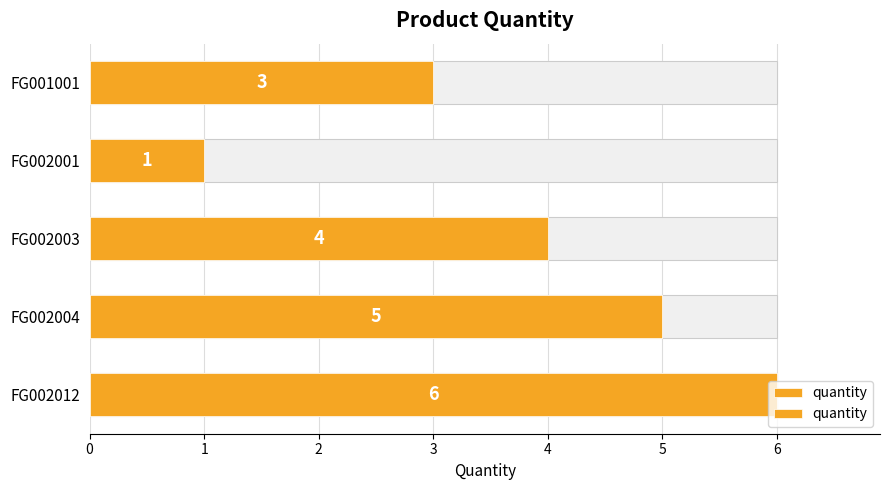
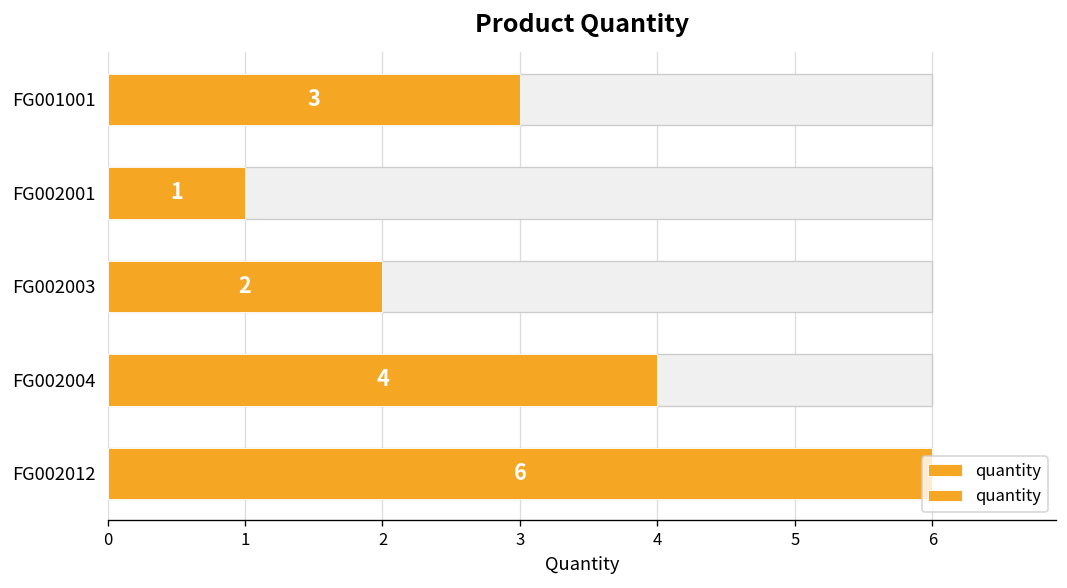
  {
    "quantity": {
-     "FG002003": 4,
-     "FG002004": 5
+     "FG002003": 2,
+     "FG002004": 4
    }
  }
